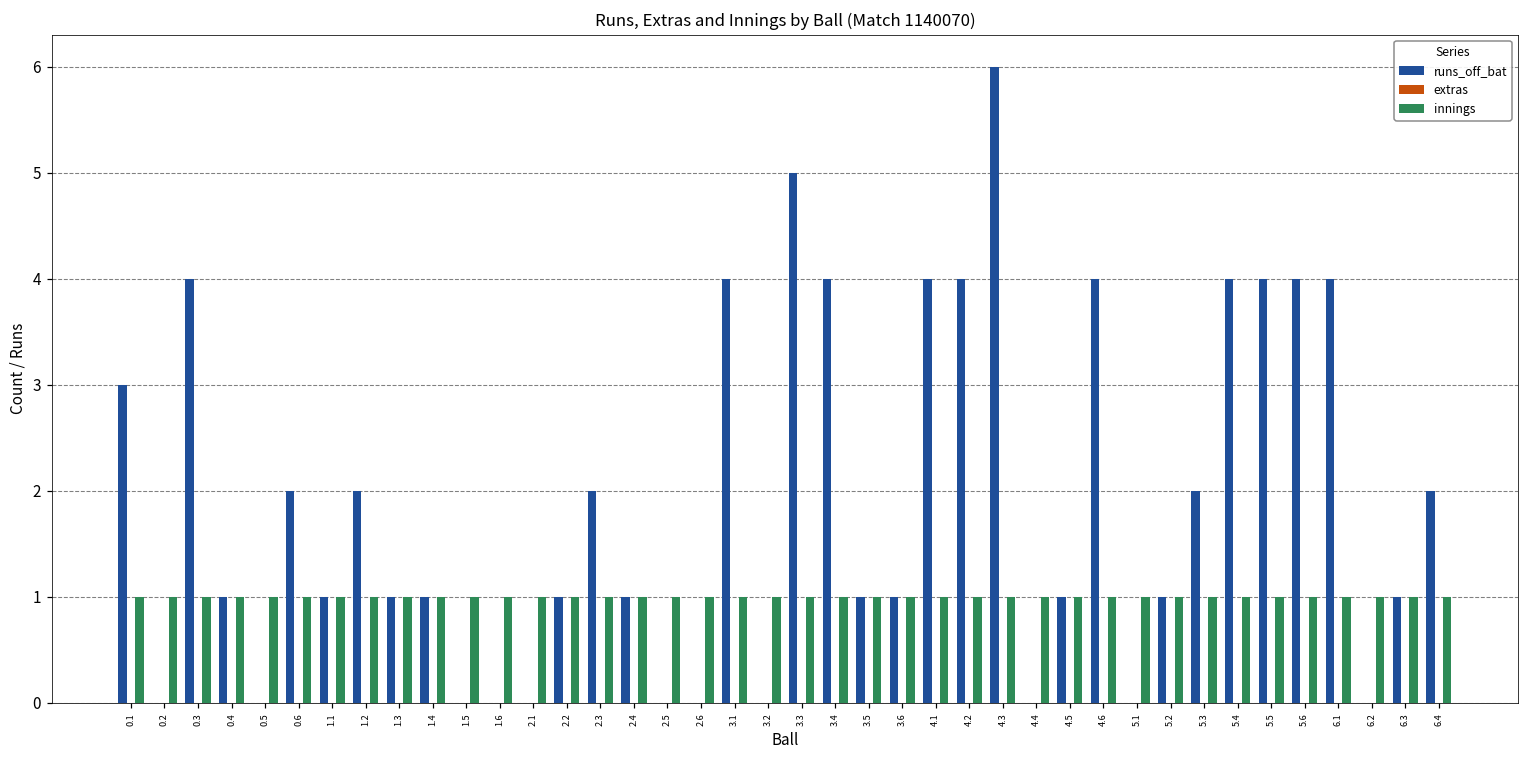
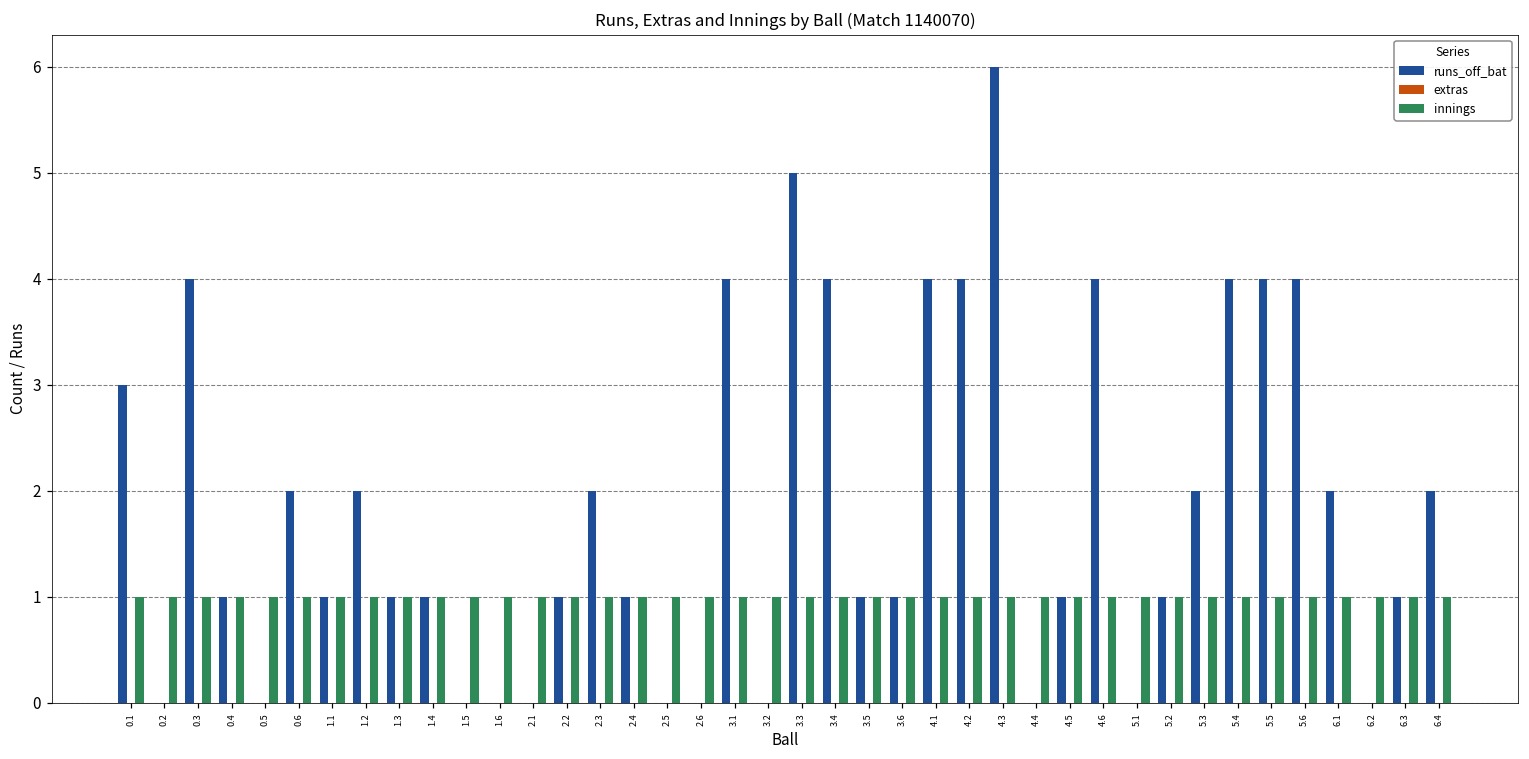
  {
    "runs_off_bat": {
      "0.1": 3,
      "0.2": 0,
      "0.3": 4,
      "0.4": 1,
      "0.5": 0,
      "0.6": 2,
      "1.1": 1,
      "1.2": 2,
      "1.3": 1,
      "1.4": 1,
      "1.5": 0,
      "1.6": 0,
      "2.1": 0,
      "2.2": 1,
      "2.3": 2,
      "2.4": 1,
      "2.5": 0,
      "2.6": 0,
      "3.1": 4,
      "3.2": 0,
      "3.3": 5,
      "3.4": 4,
      "3.5": 1,
      "3.6": 1,
      "4.1": 4,
      "4.2": 4,
      "4.3": 6,
      "4.4": 0,
      "4.5": 1,
      "4.6": 4,
      "5.1": 0,
      "5.2": 1,
      "5.3": 2,
      "5.4": 4,
      "5.5": 4,
      "5.6": 4,
-     "6.1": 4,
+     "6.1": 2,
      "6.2": 0,
      "6.3": 1,
      "6.4": 2
    },
    "extras": {
      "0.1": 0,
      "0.2": 0,
      "0.3": 0,
      "0.4": 0,
      "0.5": 0,
      "0.6": 0,
      "1.1": 0,
      "1.2": 0,
      "1.3": 0,
      "1.4": 0,
      "1.5": 0,
      "1.6": 0,
      "2.1": 0,
      "2.2": 0,
      "2.3": 0,
      "2.4": 0,
      "2.5": 0,
      "2.6": 0,
      "3.1": 0,
      "3.2": 0,
      "3.3": 0,
      "3.4": 0,
      "3.5": 0,
      "3.6": 0,
      "4.1": 0,
      "4.2": 0,
      "4.3": 0,
      "4.4": 0,
      "4.5": 0,
      "4.6": 0,
      "5.1": 0,
      "5.2": 0,
      "5.3": 0,
      "5.4": 0,
      "5.5": 0,
      "5.6": 0,
      "6.1": 0,
      "6.2": 0,
      "6.3": 0,
      "6.4": 0
    },
    "innings": {
      "0.1": 1,
      "0.2": 1,
      "0.3": 1,
      "0.4": 1,
      "0.5": 1,
      "0.6": 1,
      "1.1": 1,
      "1.2": 1,
      "1.3": 1,
      "1.4": 1,
      "1.5": 1,
      "1.6": 1,
      "2.1": 1,
      "2.2": 1,
      "2.3": 1,
      "2.4": 1,
      "2.5": 1,
      "2.6": 1,
      "3.1": 1,
      "3.2": 1,
      "3.3": 1,
      "3.4": 1,
      "3.5": 1,
      "3.6": 1,
      "4.1": 1,
      "4.2": 1,
      "4.3": 1,
      "4.4": 1,
      "4.5": 1,
      "4.6": 1,
      "5.1": 1,
      "5.2": 1,
      "5.3": 1,
      "5.4": 1,
      "5.5": 1,
      "5.6": 1,
      "6.1": 1,
      "6.2": 1,
      "6.3": 1,
      "6.4": 1
    }
  }
